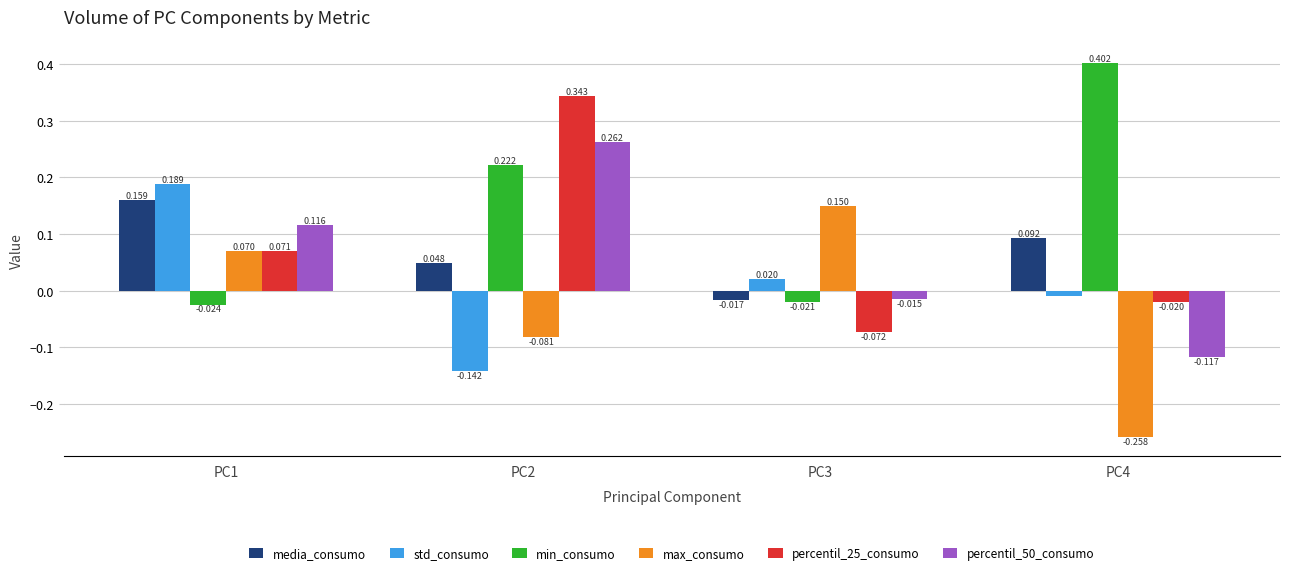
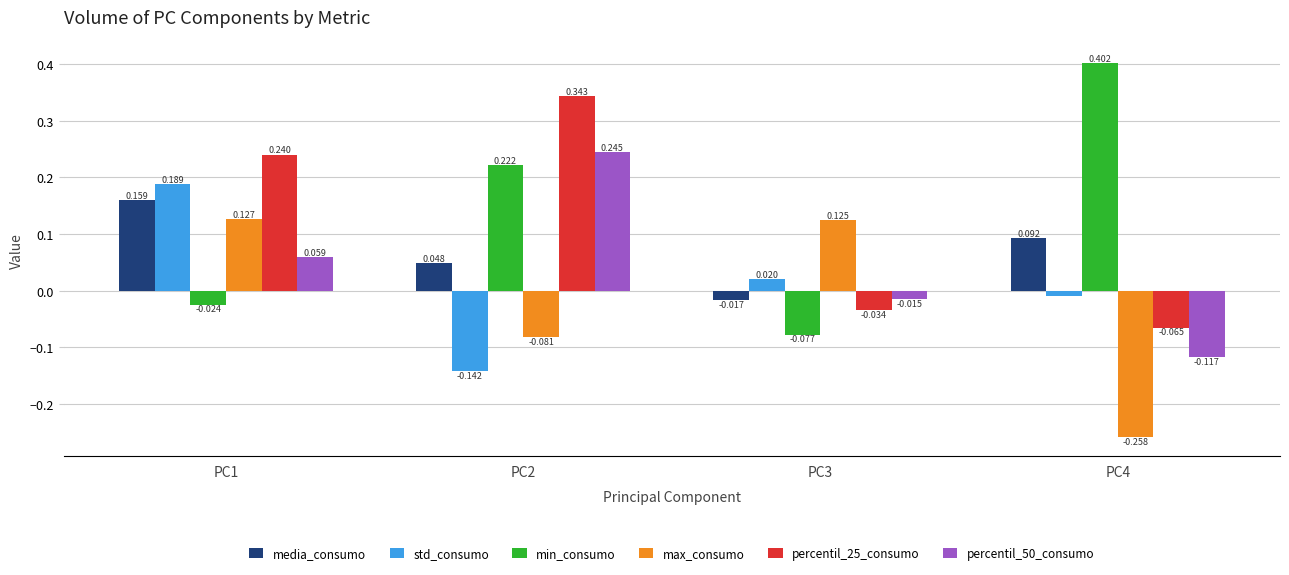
  {
    "media_consumo": {
      "PC1": 0.159,
      "PC2": 0.048,
      "PC3": -0.017,
      "PC4": 0.092
    },
    "std_consumo": {
      "PC1": 0.189,
      "PC2": -0.142,
      "PC3": 0.020
    },
    "min_consumo": {
      "PC1": -0.024,
      "PC2": 0.222,
-     "PC3": -0.021,
+     "PC3": -0.077,
      "PC4": 0.402
    },
    "max_consumo": {
-     "PC1": 0.070,
+     "PC1": 0.127,
      "PC2": -0.081,
-     "PC3": 0.150,
+     "PC3": 0.125,
      "PC4": -0.258
    },
    "percentil_25_consumo": {
-     "PC1": 0.071,
+     "PC1": 0.240,
      "PC2": 0.343,
-     "PC3": -0.072,
-     "PC4": -0.020
+     "PC3": -0.034,
+     "PC4": -0.065
    },
    "percentil_50_consumo": {
-     "PC1": 0.116,
-     "PC2": 0.262,
+     "PC1": 0.059,
+     "PC2": 0.245,
      "PC3": -0.015,
      "PC4": -0.117
    }
  }
